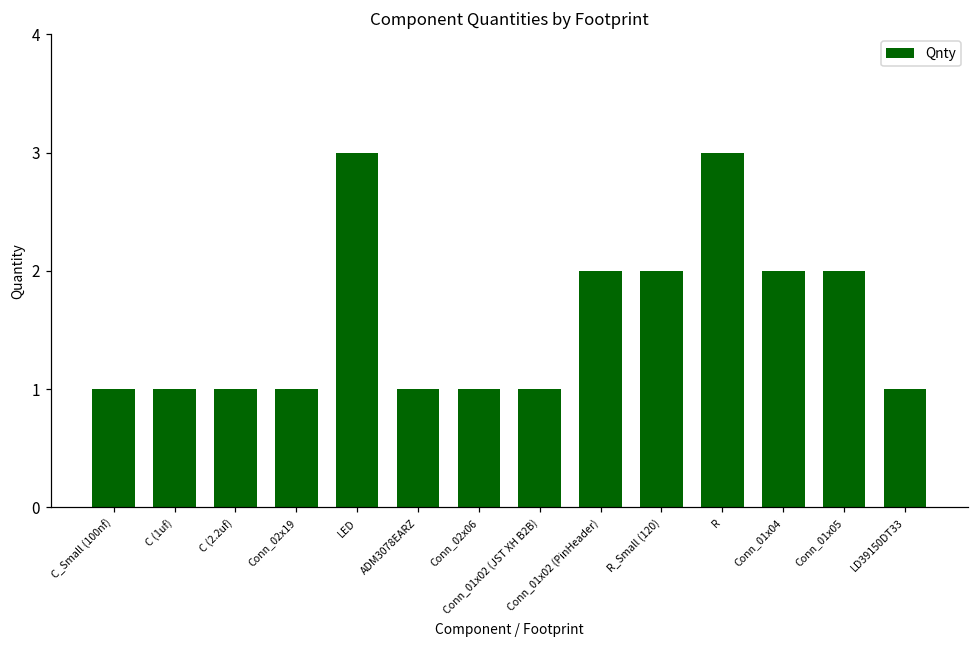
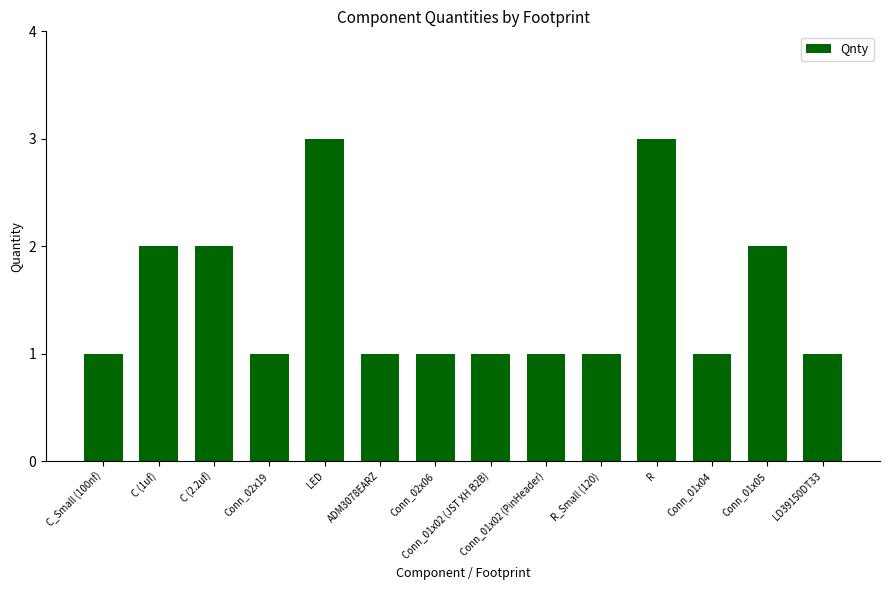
  {
    "C_Small (100nf)": 1,
-   "C (1uf)": 1,
-   "C (2.2uf)": 1,
+   "C (1uf)": 2,
+   "C (2.2uf)": 2,
    "Conn_02x19": 1,
    "LED": 3,
    "ADM3078EARZ": 1,
    "Conn_02x06": 1,
    "Conn_01x02 (JST XH B2B)": 1,
-   "Conn_01x02 (PinHeader)": 2,
-   "R_Small (120)": 2,
+   "Conn_01x02 (PinHeader)": 1,
+   "R_Small (120)": 1,
    "R": 3,
-   "Conn_01x04": 2,
+   "Conn_01x04": 1,
    "Conn_01x05": 2,
    "LD39150DT33": 1
  }
